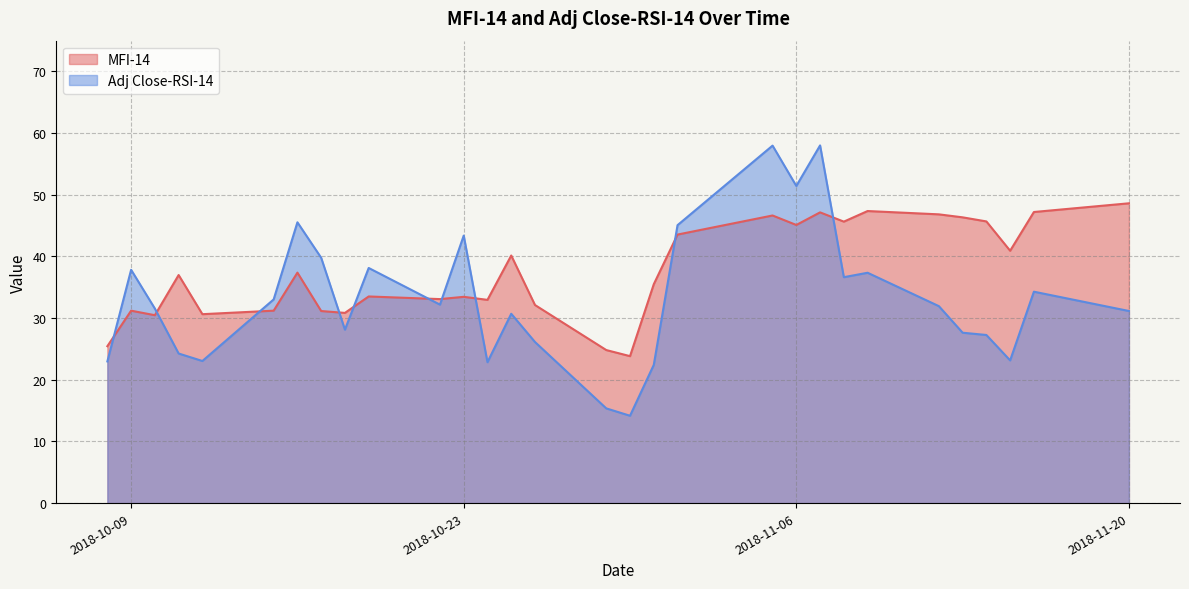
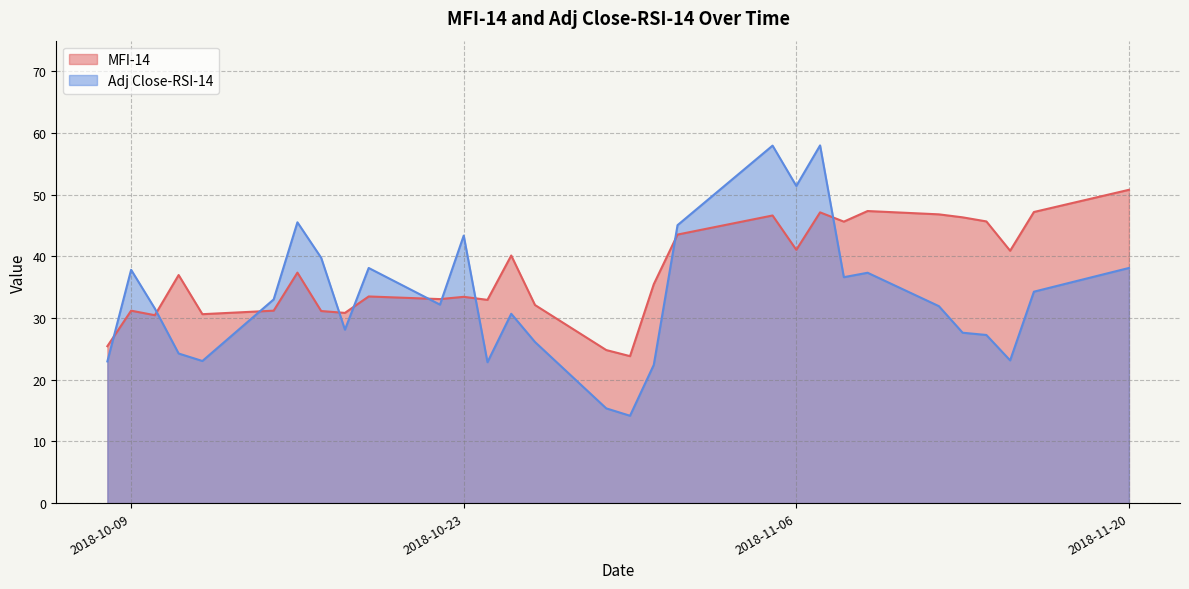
  {
    "MFI-14": {
      "2018-10-09": 31,
      "2018-10-23": 33,
-     "2018-11-06": 45,
-     "2018-11-20": 49
+     "2018-11-06": 41,
+     "2018-11-20": 51
    },
    "Adj Close-RSI-14": {
      "2018-10-09": 38,
      "2018-10-23": 43,
      "2018-11-06": 51,
-     "2018-11-20": 31
+     "2018-11-20": 38
    }
  }
